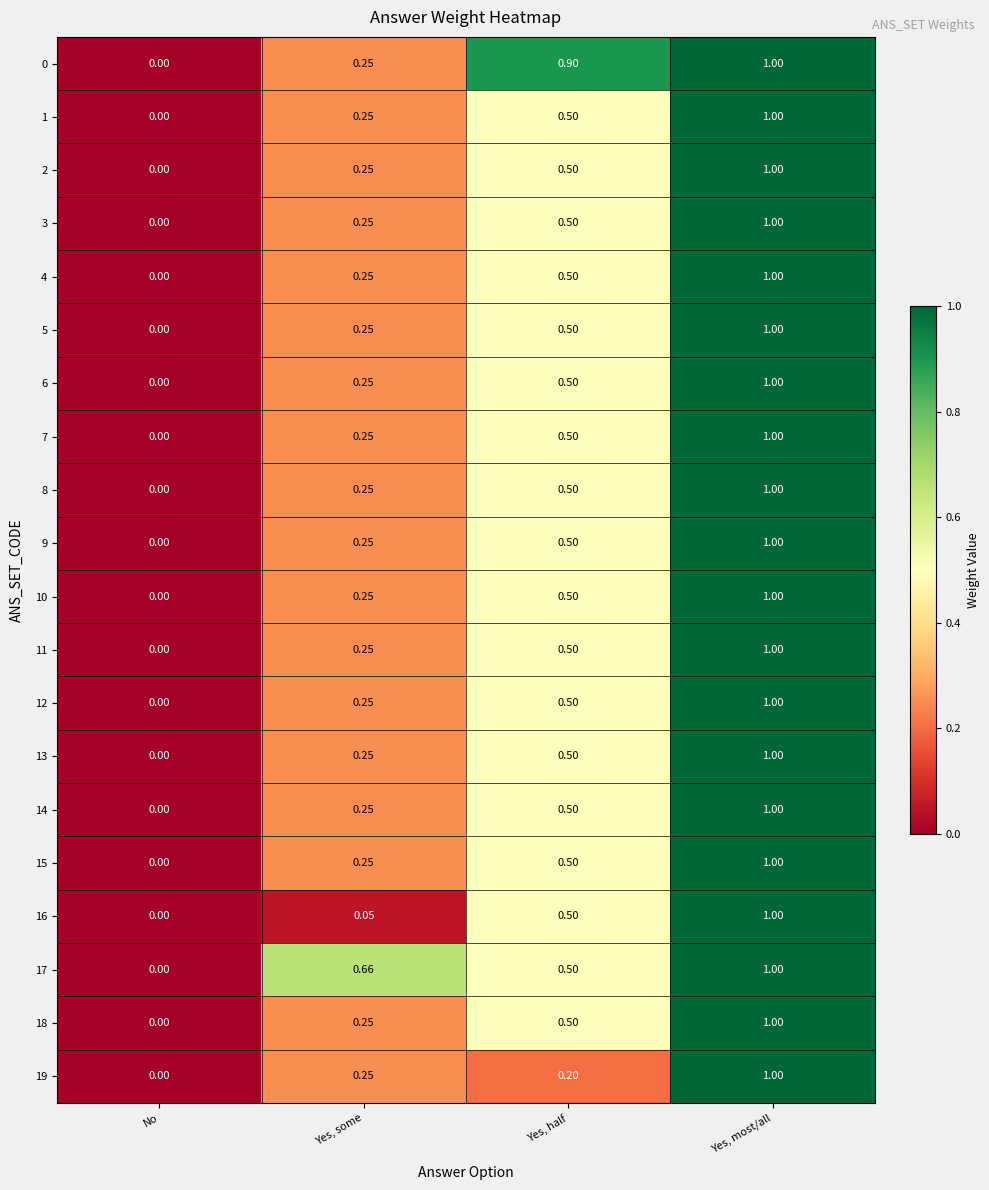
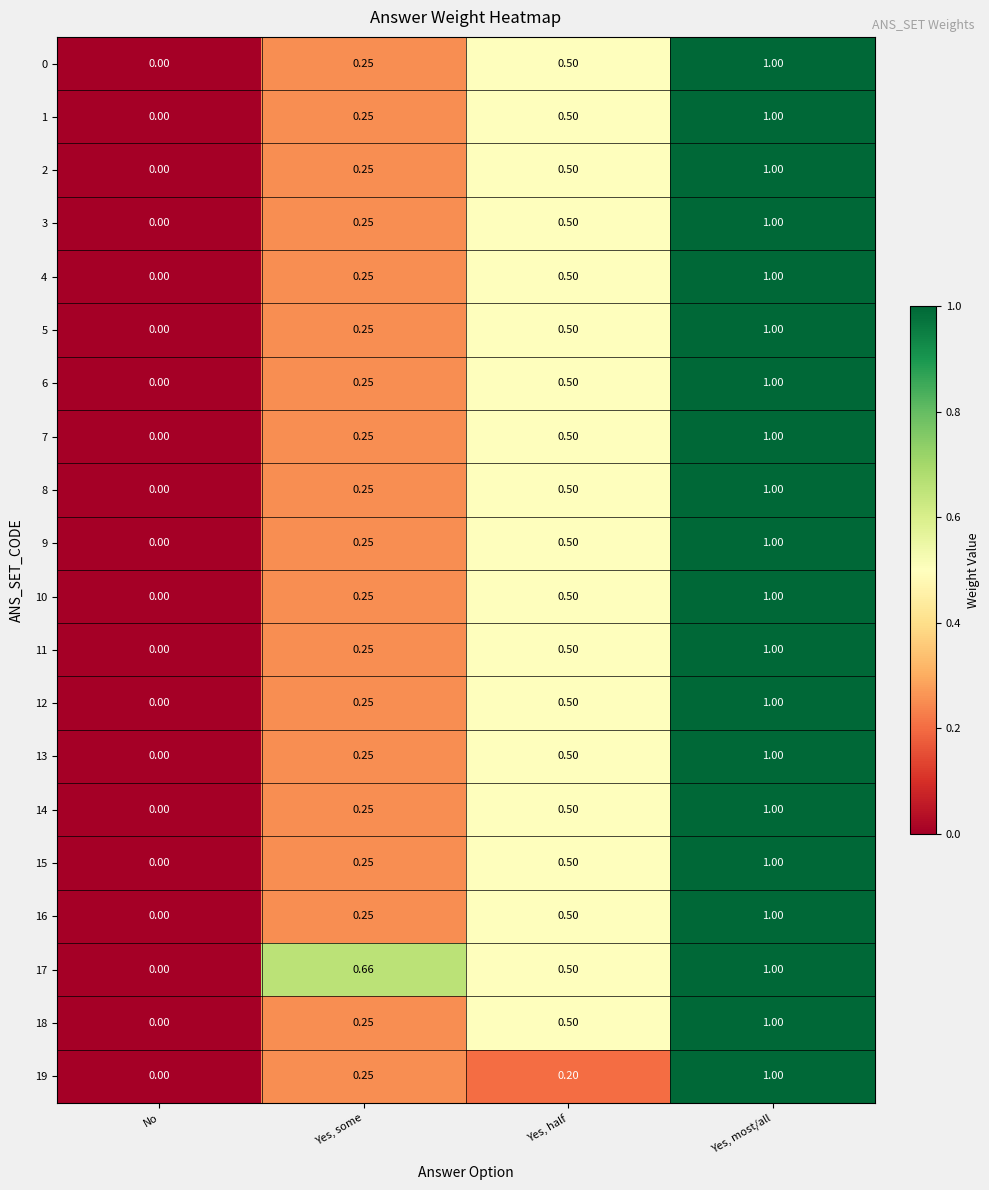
  {
    "0": {
      "No": 0.00,
      "Yes, some": 0.25,
-     "Yes, half": 0.90,
+     "Yes, half": 0.50,
      "Yes, most/all": 1.00
    },
    "1": {
      "No": 0.00,
      "Yes, some": 0.25,
      "Yes, half": 0.50,
      "Yes, most/all": 1.00
    },
    "2": {
      "No": 0.00,
      "Yes, some": 0.25,
      "Yes, half": 0.50,
      "Yes, most/all": 1.00
    },
    "3": {
      "No": 0.00,
      "Yes, some": 0.25,
      "Yes, half": 0.50,
      "Yes, most/all": 1.00
    },
    "4": {
      "No": 0.00,
      "Yes, some": 0.25,
      "Yes, half": 0.50,
      "Yes, most/all": 1.00
    },
    "5": {
      "No": 0.00,
      "Yes, some": 0.25,
      "Yes, half": 0.50,
      "Yes, most/all": 1.00
    },
    "6": {
      "No": 0.00,
      "Yes, some": 0.25,
      "Yes, half": 0.50,
      "Yes, most/all": 1.00
    },
    "7": {
      "No": 0.00,
      "Yes, some": 0.25,
      "Yes, half": 0.50,
      "Yes, most/all": 1.00
    },
    "8": {
      "No": 0.00,
      "Yes, some": 0.25,
      "Yes, half": 0.50,
      "Yes, most/all": 1.00
    },
    "9": {
      "No": 0.00,
      "Yes, some": 0.25,
      "Yes, half": 0.50,
      "Yes, most/all": 1.00
    },
    "10": {
      "No": 0.00,
      "Yes, some": 0.25,
      "Yes, half": 0.50,
      "Yes, most/all": 1.00
    },
    "11": {
      "No": 0.00,
      "Yes, some": 0.25,
      "Yes, half": 0.50,
      "Yes, most/all": 1.00
    },
    "12": {
      "No": 0.00,
      "Yes, some": 0.25,
      "Yes, half": 0.50,
      "Yes, most/all": 1.00
    },
    "13": {
      "No": 0.00,
      "Yes, some": 0.25,
      "Yes, half": 0.50,
      "Yes, most/all": 1.00
    },
    "14": {
      "No": 0.00,
      "Yes, some": 0.25,
      "Yes, half": 0.50,
      "Yes, most/all": 1.00
    },
    "15": {
      "No": 0.00,
      "Yes, some": 0.25,
      "Yes, half": 0.50,
      "Yes, most/all": 1.00
    },
    "16": {
      "No": 0.00,
-     "Yes, some": 0.05,
+     "Yes, some": 0.25,
      "Yes, half": 0.50,
      "Yes, most/all": 1.00
    },
    "17": {
      "No": 0.00,
      "Yes, some": 0.66,
      "Yes, half": 0.50,
      "Yes, most/all": 1.00
    },
    "18": {
      "No": 0.00,
      "Yes, some": 0.25,
      "Yes, half": 0.50,
      "Yes, most/all": 1.00
    },
    "19": {
      "No": 0.00,
      "Yes, some": 0.25,
      "Yes, half": 0.20,
      "Yes, most/all": 1.00
    }
  }
